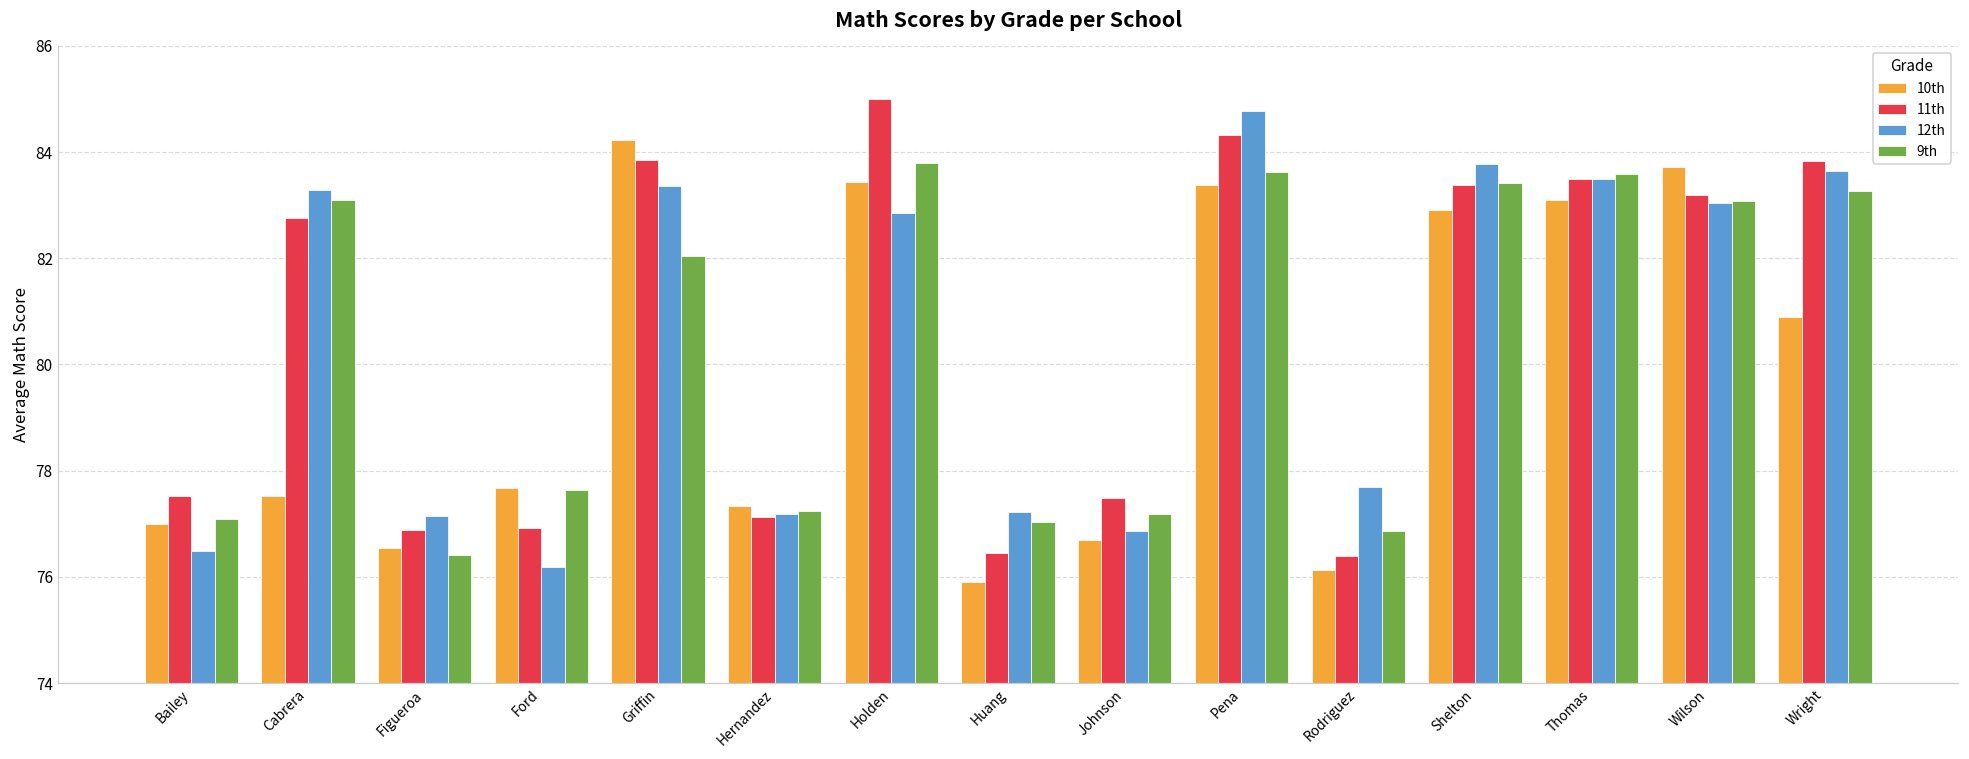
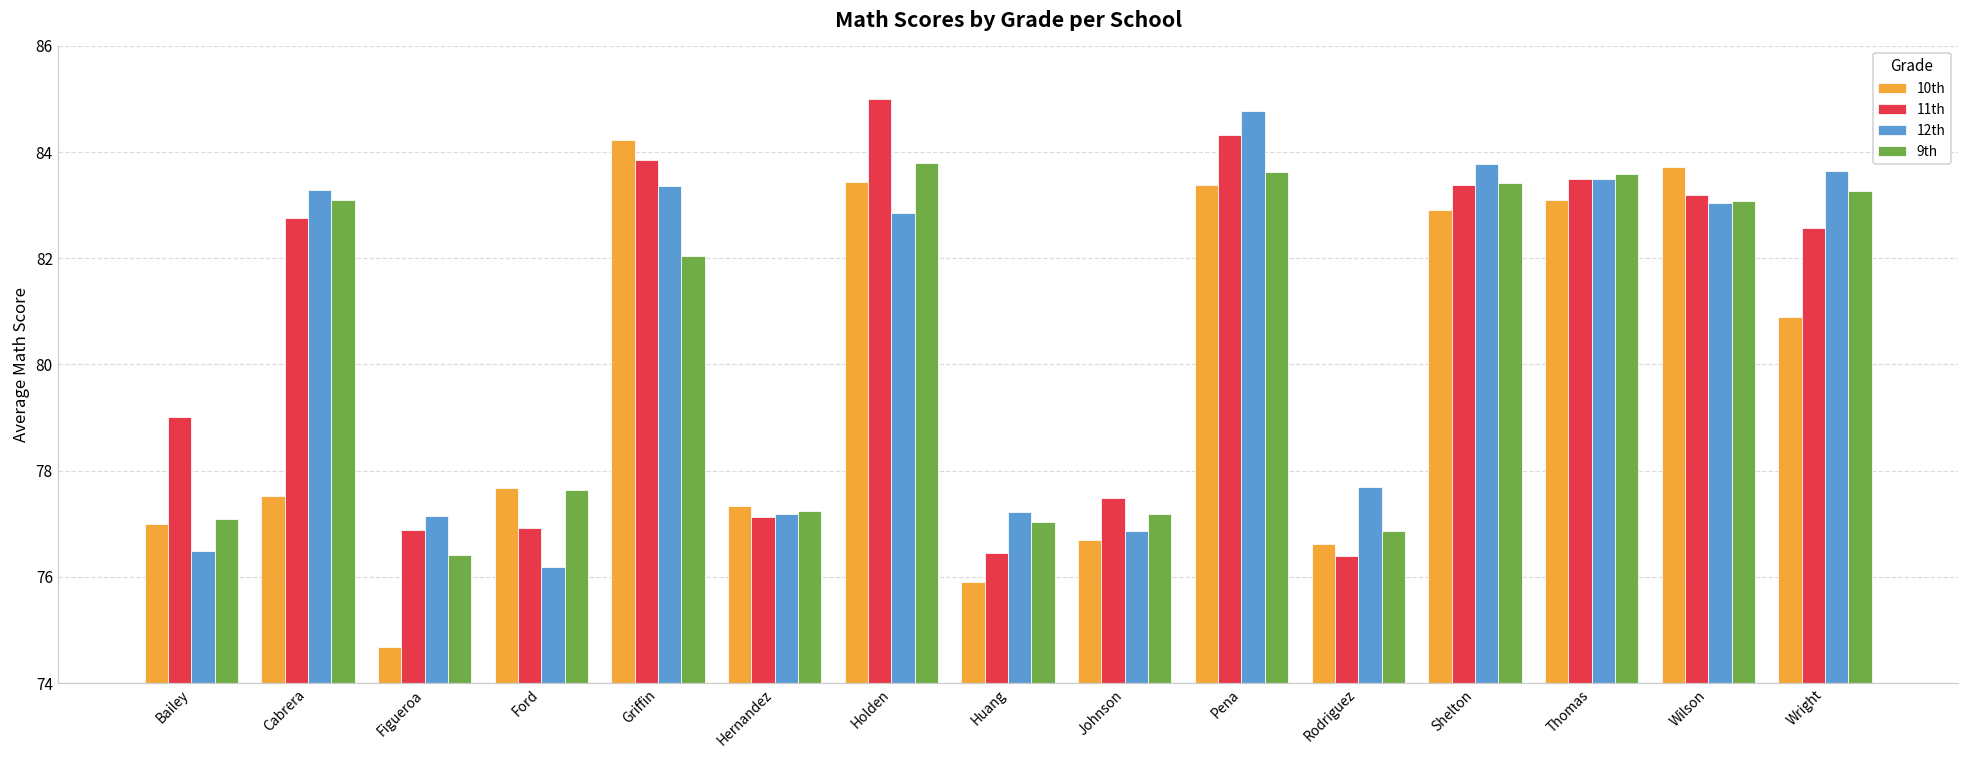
  {
    "10th": {
      "Bailey": 77.0,
      "Cabrera": 77.5,
-     "Figueroa": 76.5,
+     "Figueroa": 74.7,
      "Ford": 77.7,
      "Griffin": 84.2,
      "Hernandez": 77.3,
      "Holden": 83.4,
      "Huang": 75.9,
      "Johnson": 76.7,
      "Pena": 83.4,
-     "Rodriguez": 76.1,
+     "Rodriguez": 76.6,
      "Shelton": 82.9,
      "Thomas": 83.1,
      "Wilson": 83.7,
      "Wright": 80.9
    },
    "11th": {
-     "Bailey": 77.5,
+     "Bailey": 79.0,
      "Cabrera": 82.8,
      "Figueroa": 76.9,
      "Ford": 76.9,
      "Griffin": 83.8,
      "Hernandez": 77.1,
      "Holden": 85.0,
      "Huang": 76.4,
      "Johnson": 77.5,
      "Pena": 84.3,
      "Rodriguez": 76.4,
      "Shelton": 83.4,
      "Thomas": 83.5,
      "Wilson": 83.2,
-     "Wright": 83.8
+     "Wright": 82.6
    },
    "12th": {
      "Bailey": 76.5,
      "Cabrera": 83.3,
      "Figueroa": 77.2,
      "Ford": 76.2,
      "Griffin": 83.4,
      "Hernandez": 77.2,
      "Holden": 82.9,
      "Huang": 77.2,
      "Johnson": 76.9,
      "Pena": 84.8,
      "Rodriguez": 77.7,
      "Shelton": 83.8,
      "Thomas": 83.5,
      "Wilson": 83.0,
      "Wright": 83.6
    },
    "9th": {
      "Bailey": 77.1,
      "Cabrera": 83.1,
      "Figueroa": 76.4,
      "Ford": 77.6,
      "Griffin": 82.0,
      "Hernandez": 77.2,
      "Holden": 83.8,
      "Huang": 77.0,
      "Johnson": 77.2,
      "Pena": 83.6,
      "Rodriguez": 76.9,
      "Shelton": 83.4,
      "Thomas": 83.6,
      "Wilson": 83.1,
      "Wright": 83.3
    }
  }
